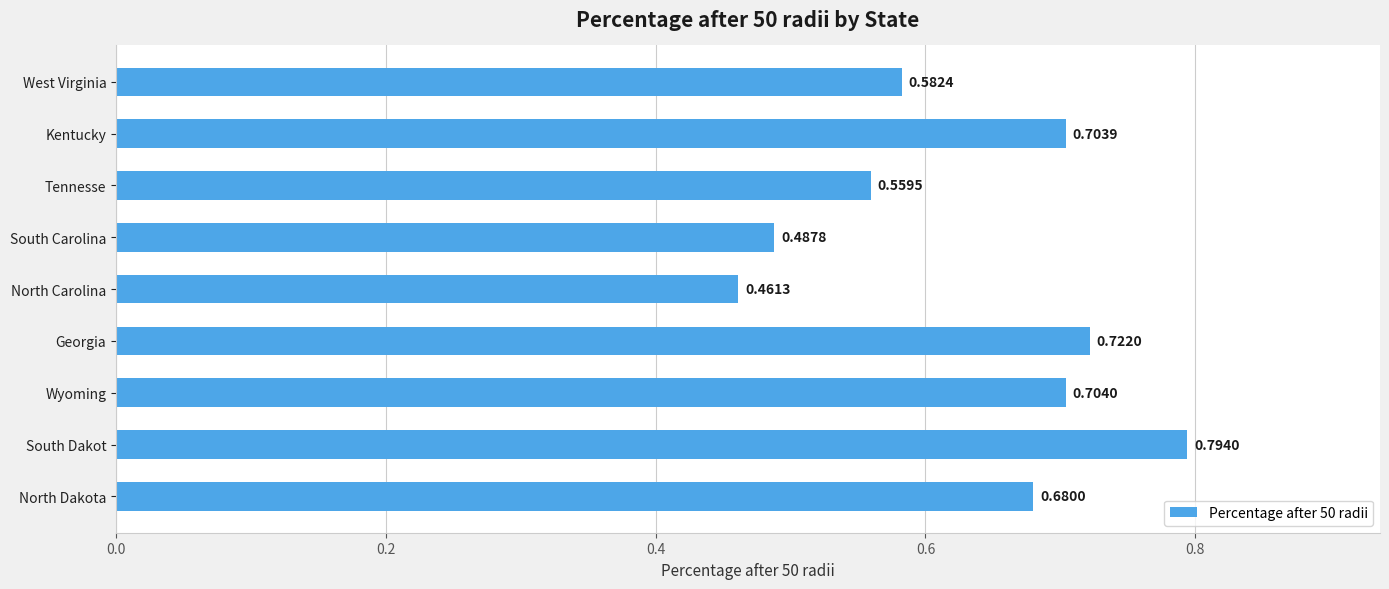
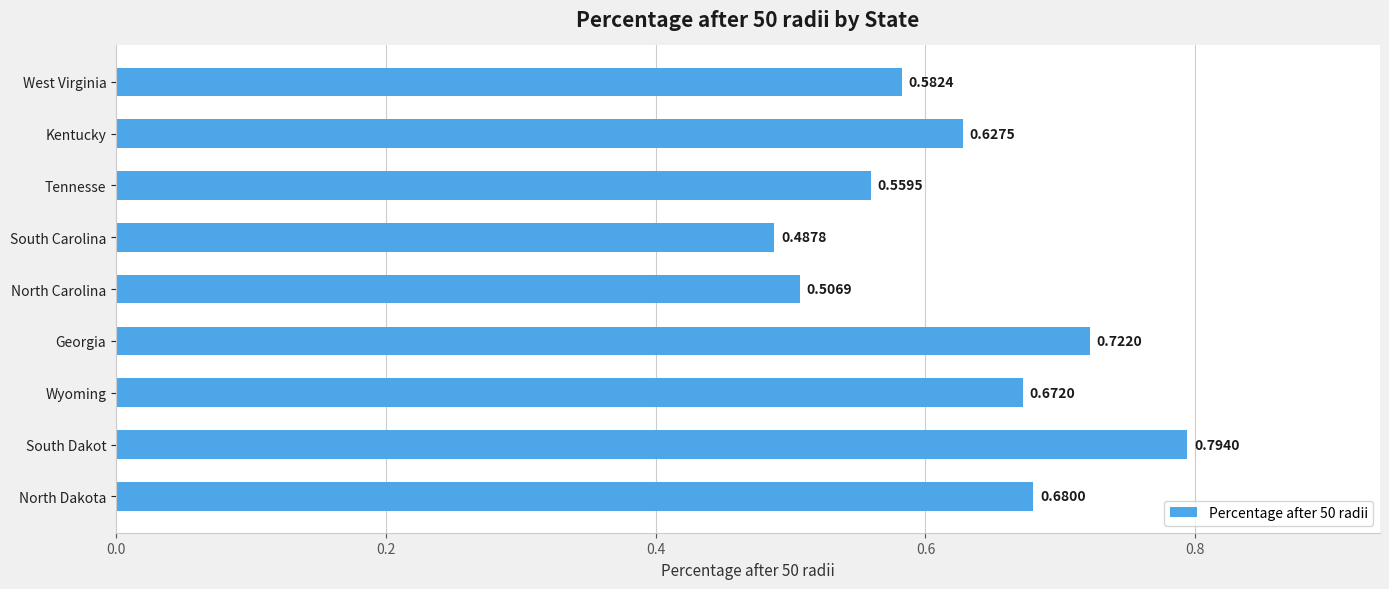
  {
    "West Virginia": 0.5824,
-   "Kentucky": 0.7039,
+   "Kentucky": 0.6275,
    "Tennesse": 0.5595,
    "South Carolina": 0.4878,
-   "North Carolina": 0.4613,
+   "North Carolina": 0.5069,
    "Georgia": 0.7220,
-   "Wyoming": 0.7040,
+   "Wyoming": 0.6720,
    "South Dakot": 0.7940,
    "North Dakota": 0.6800
  }
